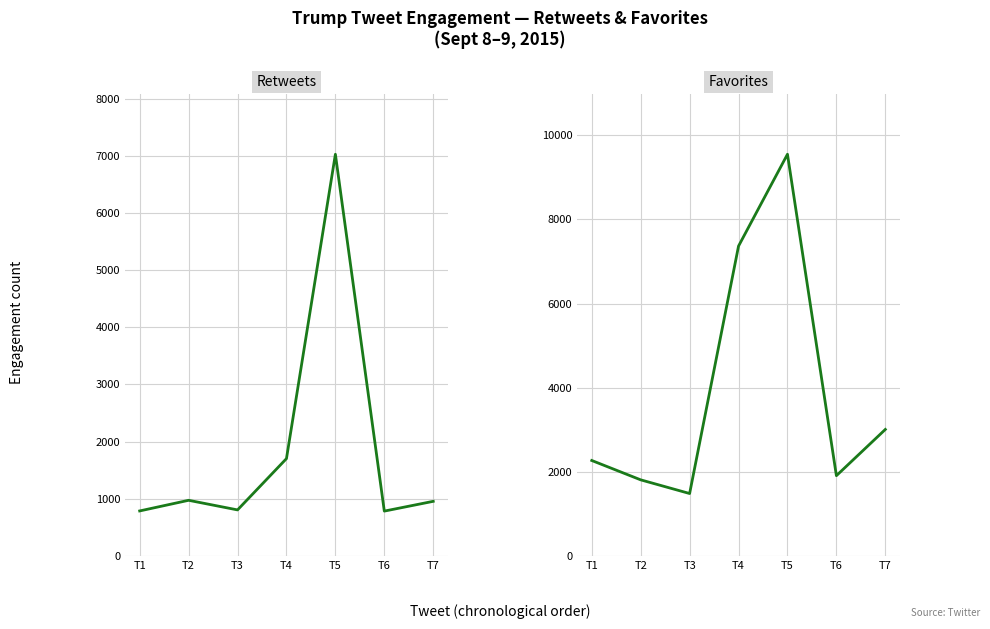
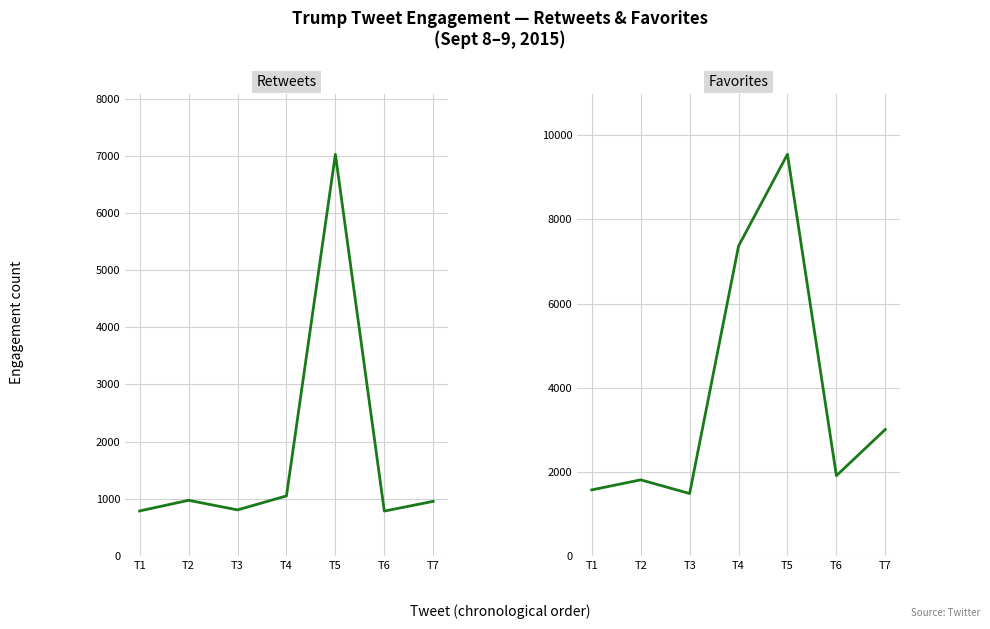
  {
    "Retweets": {
      "T1": 800,
      "T2": 1000,
      "T3": 800,
-     "T4": 1700,
+     "T4": 1100,
      "T5": 7000,
      "T6": 800,
      "T7": 1000
    },
    "Favorites": {
-     "T1": 2300,
+     "T1": 1600,
      "T2": 1800,
      "T3": 1500,
      "T4": 7400,
      "T5": 9500,
      "T6": 1900,
      "T7": 3000
    }
  }
